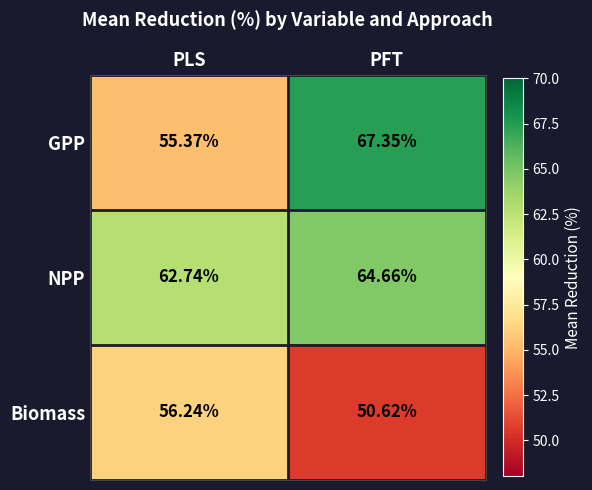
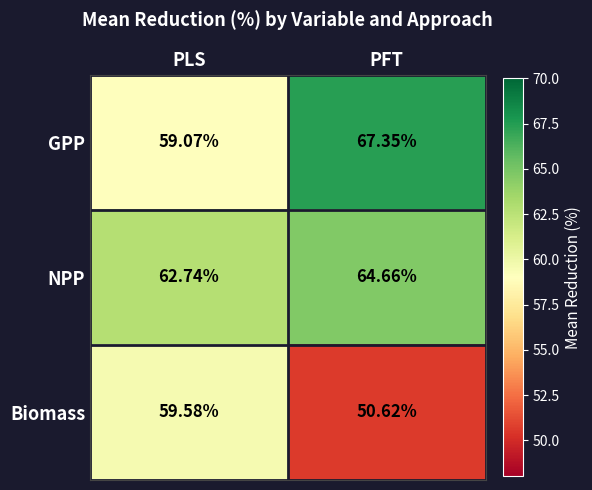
  {
    "GPP": {
-     "PLS": "55.37%",
+     "PLS": "59.07%",
      "PFT": "67.35%"
    },
    "NPP": {
      "PLS": "62.74%",
      "PFT": "64.66%"
    },
    "Biomass": {
-     "PLS": "56.24%",
+     "PLS": "59.58%",
      "PFT": "50.62%"
    }
  }
